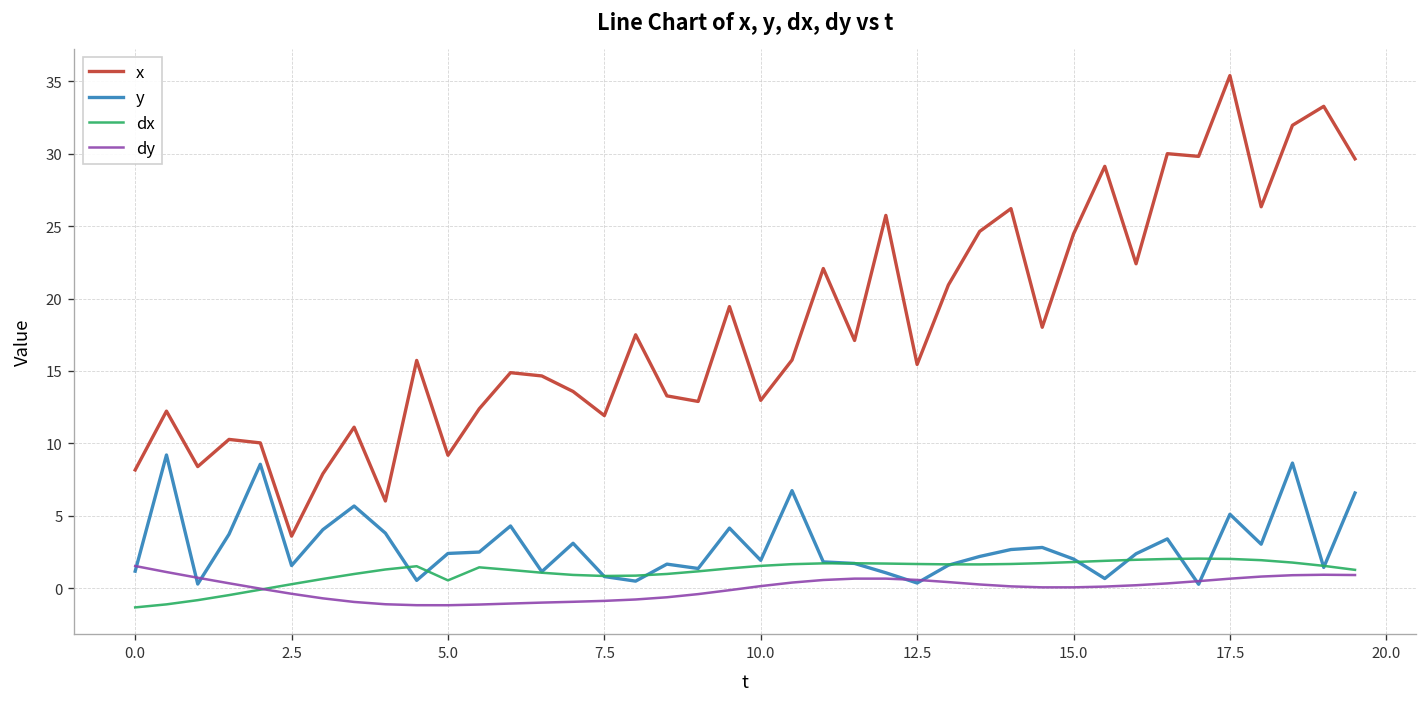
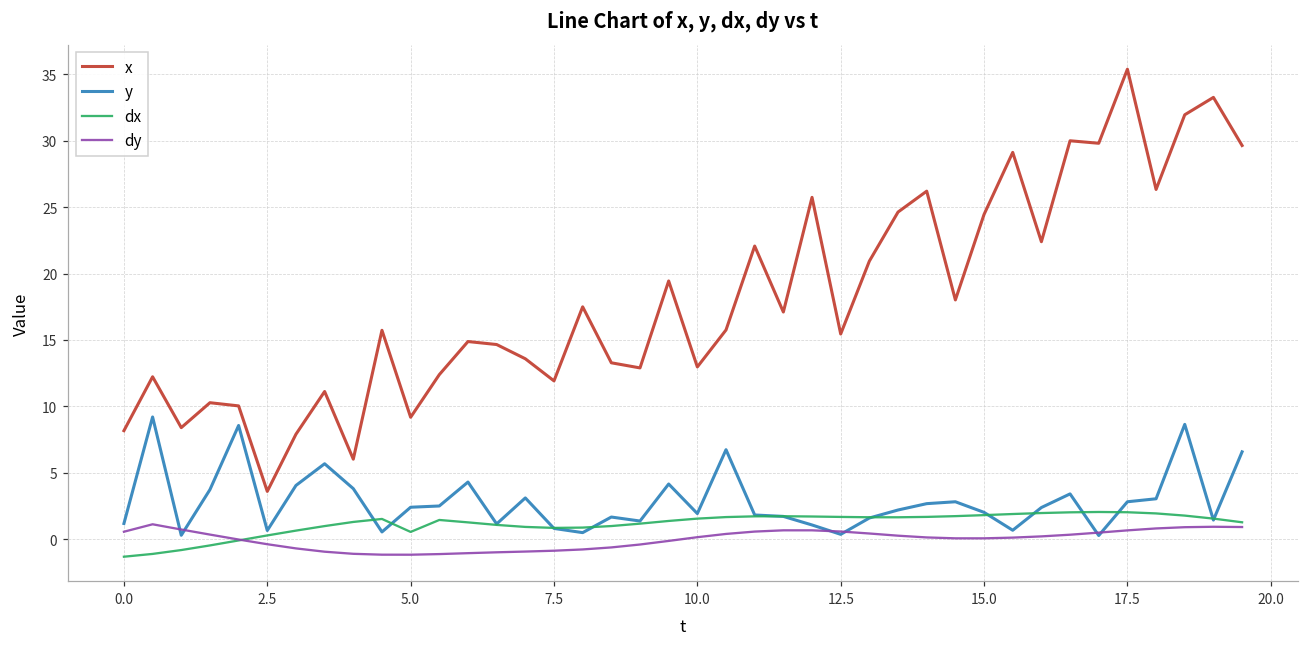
  {
    "x": {
      "0.0": 8.2,
      "2.5": 3.6,
      "5.0": 9.2,
      "7.5": 11.9,
      "10.0": 13.0,
      "12.5": 15.5,
      "15.0": 24.5,
      "17.5": 35.4
    },
    "y": {
      "0.0": 1.2,
-     "2.5": 1.6,
+     "2.5": 0.6,
      "5.0": 2.4,
      "10.0": 1.9,
      "12.5": 0.4,
-     "17.5": 5.1
+     "17.5": 2.8
    },
    "dx": {
      "0.0": -1.3,
      "2.5": 0.3,
      "5.0": 0.5,
      "10.0": 1.5,
      "12.5": 1.7,
      "17.5": 2.0
    },
    "dy": {
-     "0.0": 1.5,
+     "0.0": 0.6,
      "2.5": -0.4,
      "5.0": -1.2,
      "7.5": -0.9,
      "10.0": 0.1,
      "12.5": 0.6,
      "15.0": 0.1,
      "17.5": 0.7
    }
  }
